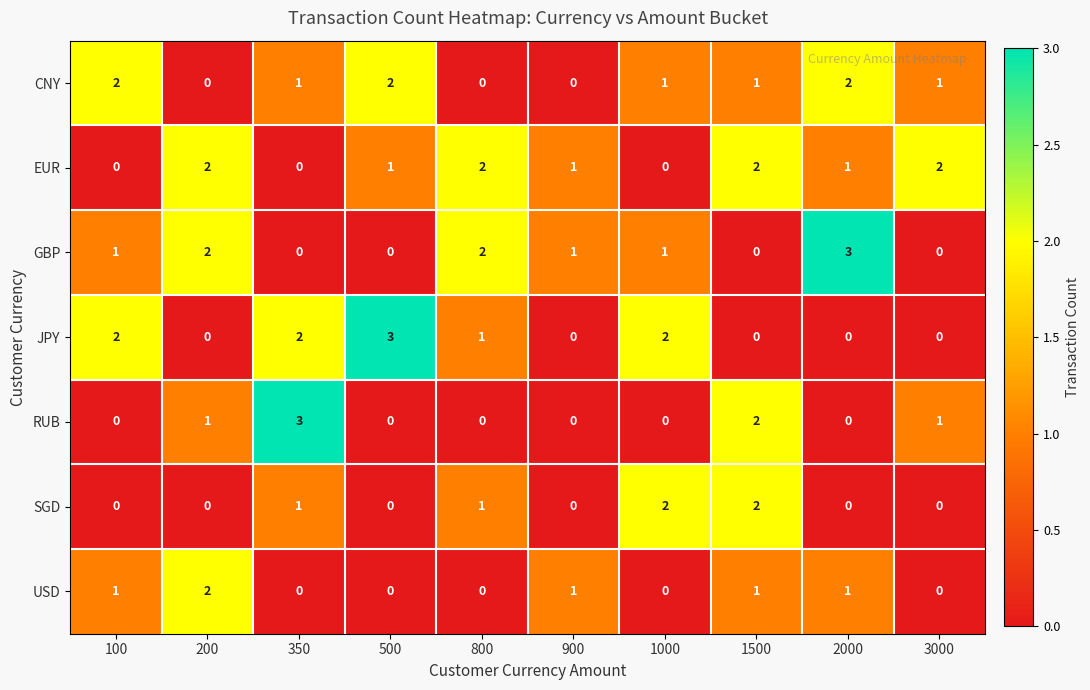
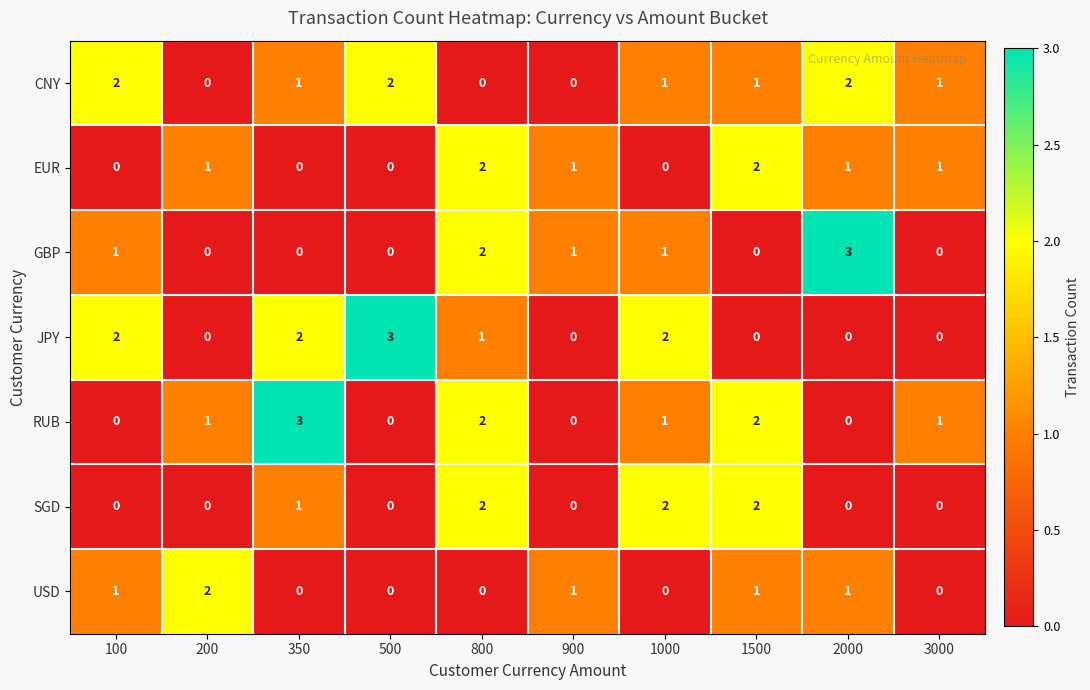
  {
    "CNY": {
      "100": 2,
      "200": 0,
      "350": 1,
      "500": 2,
      "800": 0,
      "900": 0,
      "1000": 1,
      "1500": 1,
      "3000": 1
    },
    "EUR": {
      "100": 0,
-     "200": 2,
+     "200": 1,
      "350": 0,
-     "500": 1,
+     "500": 0,
      "800": 2,
      "900": 1,
      "1000": 0,
      "1500": 2,
      "2000": 1,
-     "3000": 2
+     "3000": 1
    },
    "GBP": {
      "100": 1,
-     "200": 2,
+     "200": 0,
      "350": 0,
      "500": 0,
      "800": 2,
      "900": 1,
      "1000": 1,
      "1500": 0,
      "2000": 3,
      "3000": 0
    },
    "JPY": {
      "100": 2,
      "200": 0,
      "350": 2,
      "500": 3,
      "800": 1,
      "900": 0,
      "1000": 2,
      "1500": 0,
      "2000": 0,
      "3000": 0
    },
    "RUB": {
      "100": 0,
      "200": 1,
      "350": 3,
      "500": 0,
-     "800": 0,
+     "800": 2,
      "900": 0,
-     "1000": 0,
+     "1000": 1,
      "1500": 2,
      "2000": 0,
      "3000": 1
    },
    "SGD": {
      "100": 0,
      "200": 0,
      "350": 1,
      "500": 0,
-     "800": 1,
+     "800": 2,
      "900": 0,
      "1000": 2,
      "1500": 2,
      "2000": 0,
      "3000": 0
    },
    "USD": {
      "100": 1,
      "200": 2,
      "350": 0,
      "500": 0,
      "800": 0,
      "900": 1,
      "1000": 0,
      "1500": 1,
      "2000": 1,
      "3000": 0
    }
  }
